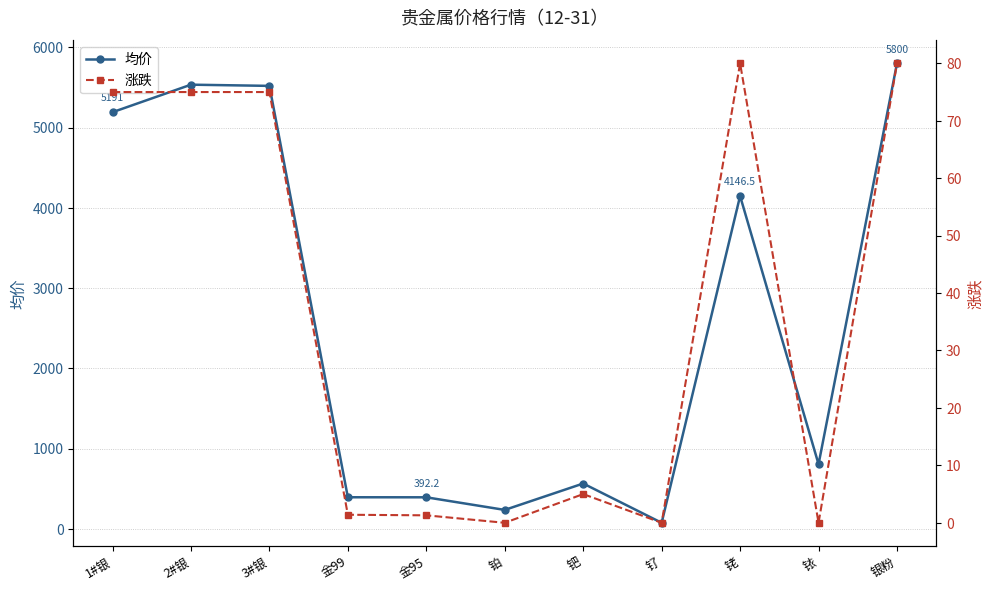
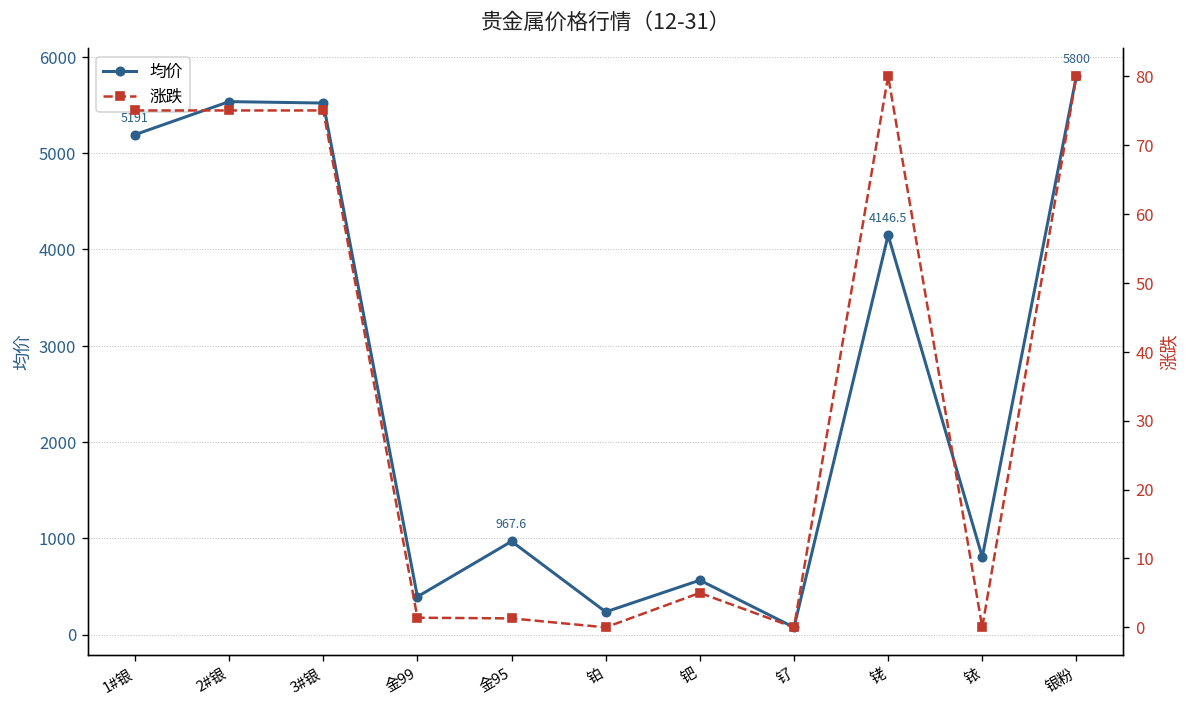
  {
    "均价": {
-     "金95": 392.2,
+     "金95": 967.6,
      "铑": 4146.5,
      "银粉": 5800
    }
  }
